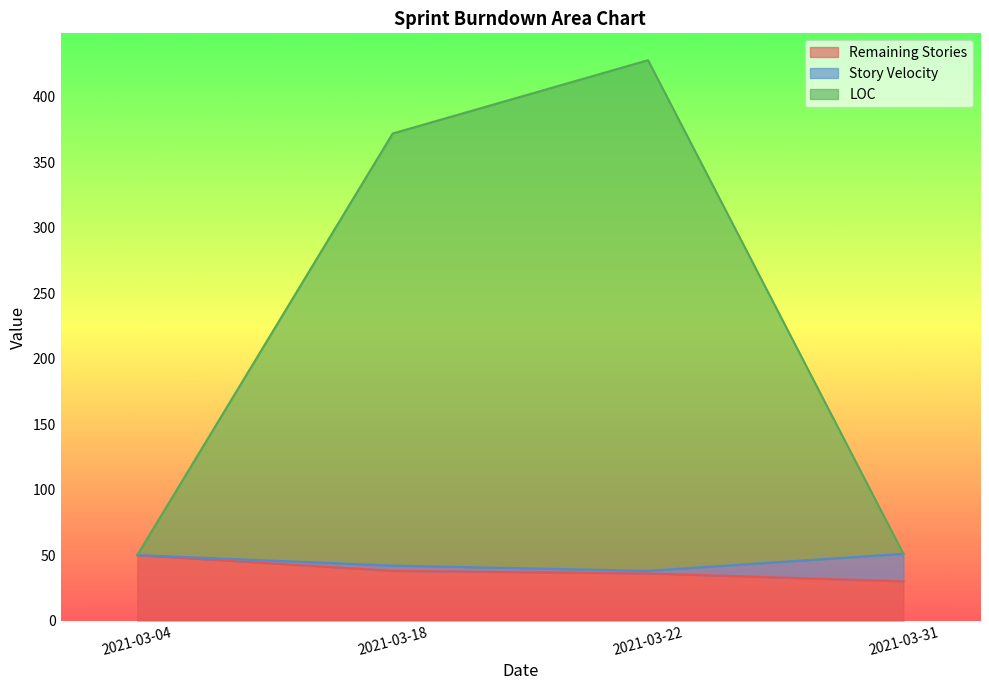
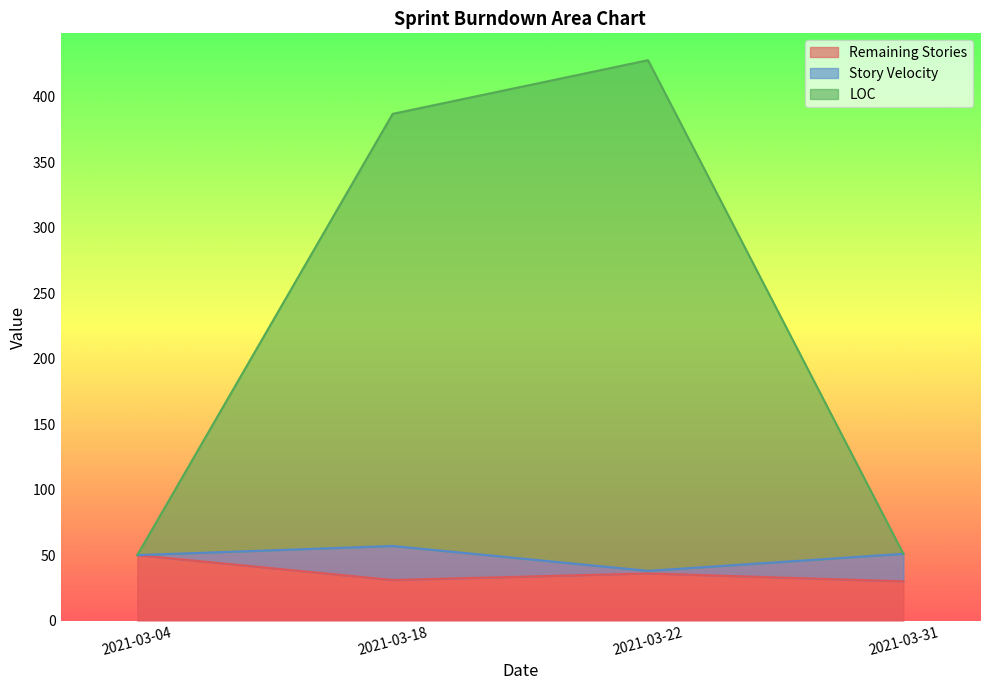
  {
    "Remaining Stories": {
-     "2021-03-18": 38,
+     "2021-03-18": 31,
      "2021-03-22": 36,
      "2021-03-31": 30
    },
    "Story Velocity": {
-     "2021-03-18": 4,
+     "2021-03-18": 26,
      "2021-03-22": 2
    },
    "LOC": {
      "2021-03-18": 330,
      "2021-03-22": 390
    }
  }
